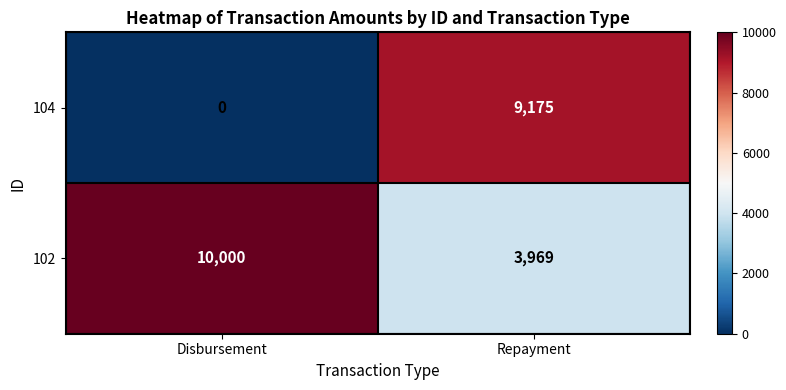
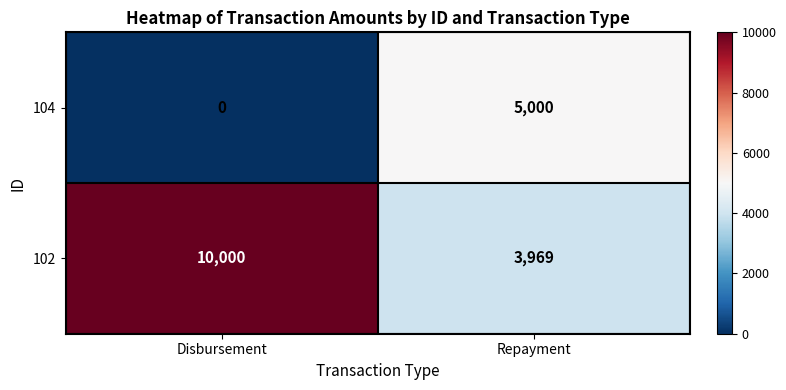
  {
    "104": {
      "Disbursement": "0",
-     "Repayment": "9,175"
+     "Repayment": "5,000"
    },
    "102": {
      "Disbursement": "10,000",
      "Repayment": "3,969"
    }
  }
